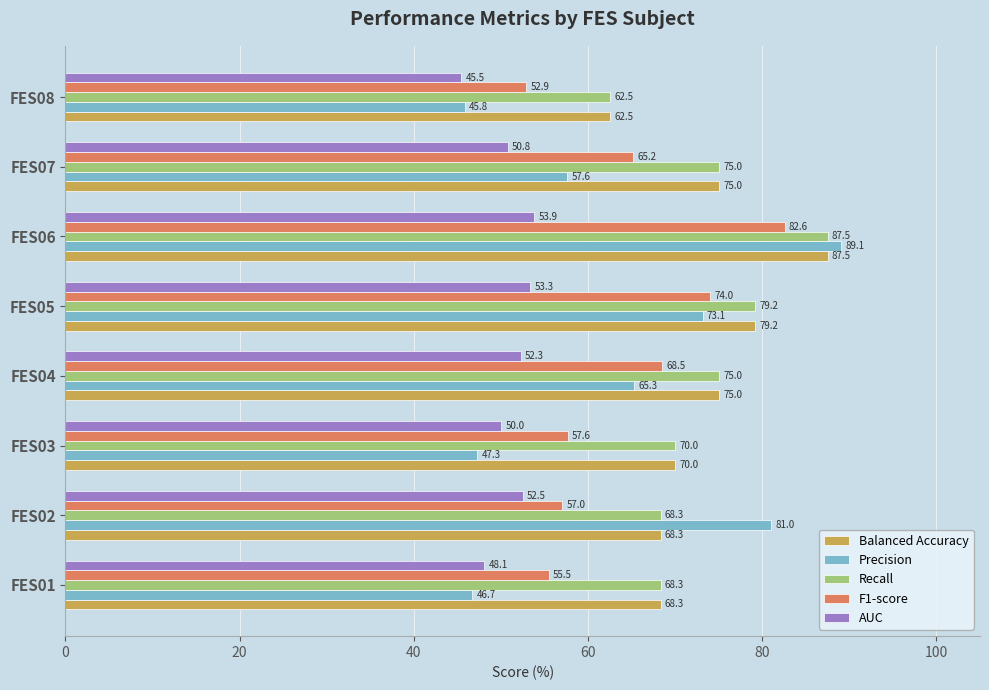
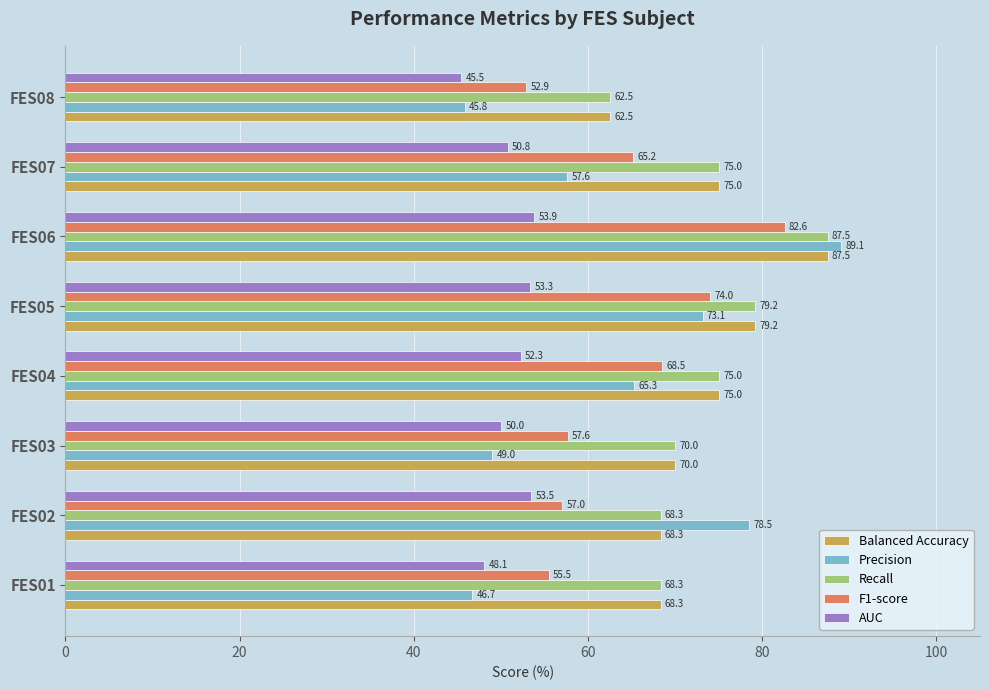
  {
    "Precision": {
      "FES08": 45.8,
      "FES07": 57.6,
      "FES06": 89.1,
      "FES05": 73.1,
      "FES04": 65.3,
-     "FES03": 47.3,
-     "FES02": 81.0,
+     "FES03": 49.0,
+     "FES02": 78.5,
      "FES01": 46.7
    },
    "Recall": {
      "FES08": 62.5,
      "FES07": 75.0,
      "FES06": 87.5,
      "FES05": 79.2,
      "FES04": 75.0,
      "FES03": 70.0,
      "FES02": 68.3,
      "FES01": 68.3
    },
    "AUC": {
      "FES08": 45.5,
      "FES07": 50.8,
      "FES06": 53.9,
      "FES05": 53.3,
      "FES04": 52.3,
      "FES03": 50.0,
-     "FES02": 52.5,
+     "FES02": 53.5,
      "FES01": 48.1
    }
  }
